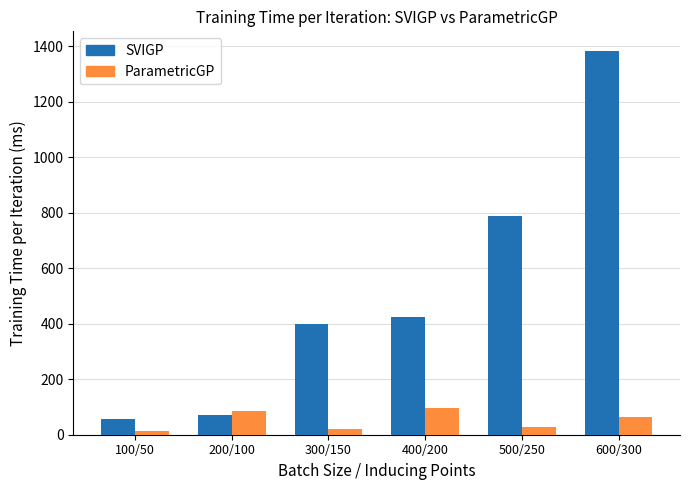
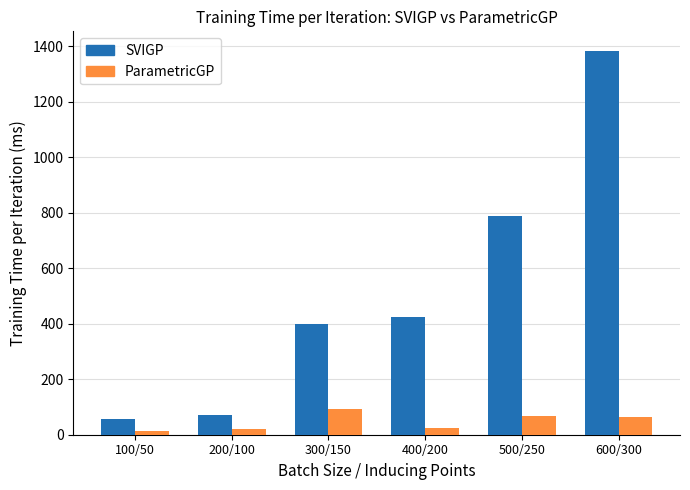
  {
    "SVIGP": {
      "100/50": 60,
      "200/100": 70,
      "300/150": 400,
      "400/200": 420,
      "500/250": 790,
      "600/300": 1380
    },
    "ParametricGP": {
      "100/50": 10,
-     "200/100": 90,
-     "300/150": 20,
-     "400/200": 100,
-     "500/250": 30,
+     "200/100": 20,
+     "300/150": 90,
+     "400/200": 30,
+     "500/250": 70,
      "600/300": 70
    }
  }
